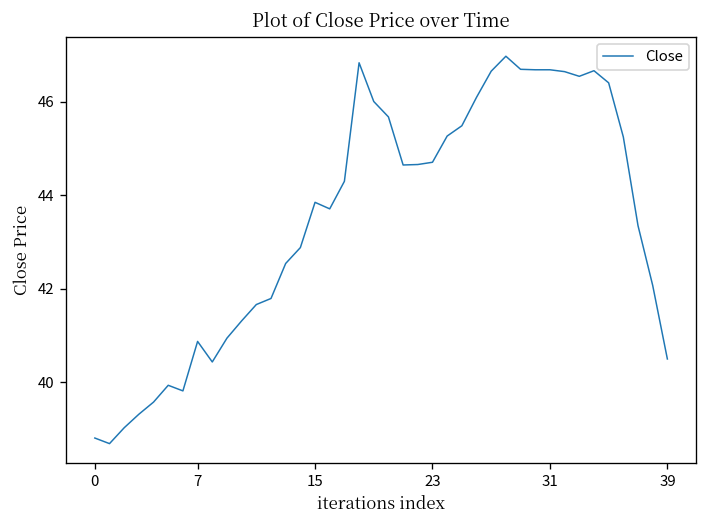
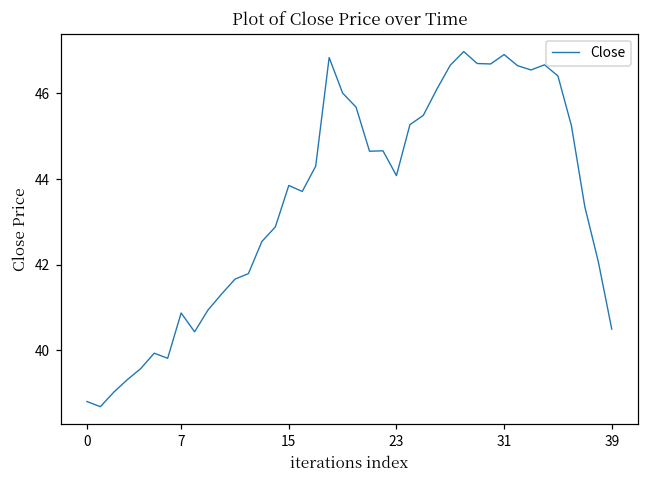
  {
    "0": 38.8,
    "7": 40.9,
    "15": 43.8,
-   "23": 44.7,
-   "31": 46.7,
+   "23": 44.1,
+   "31": 46.9,
    "39": 40.5
  }
